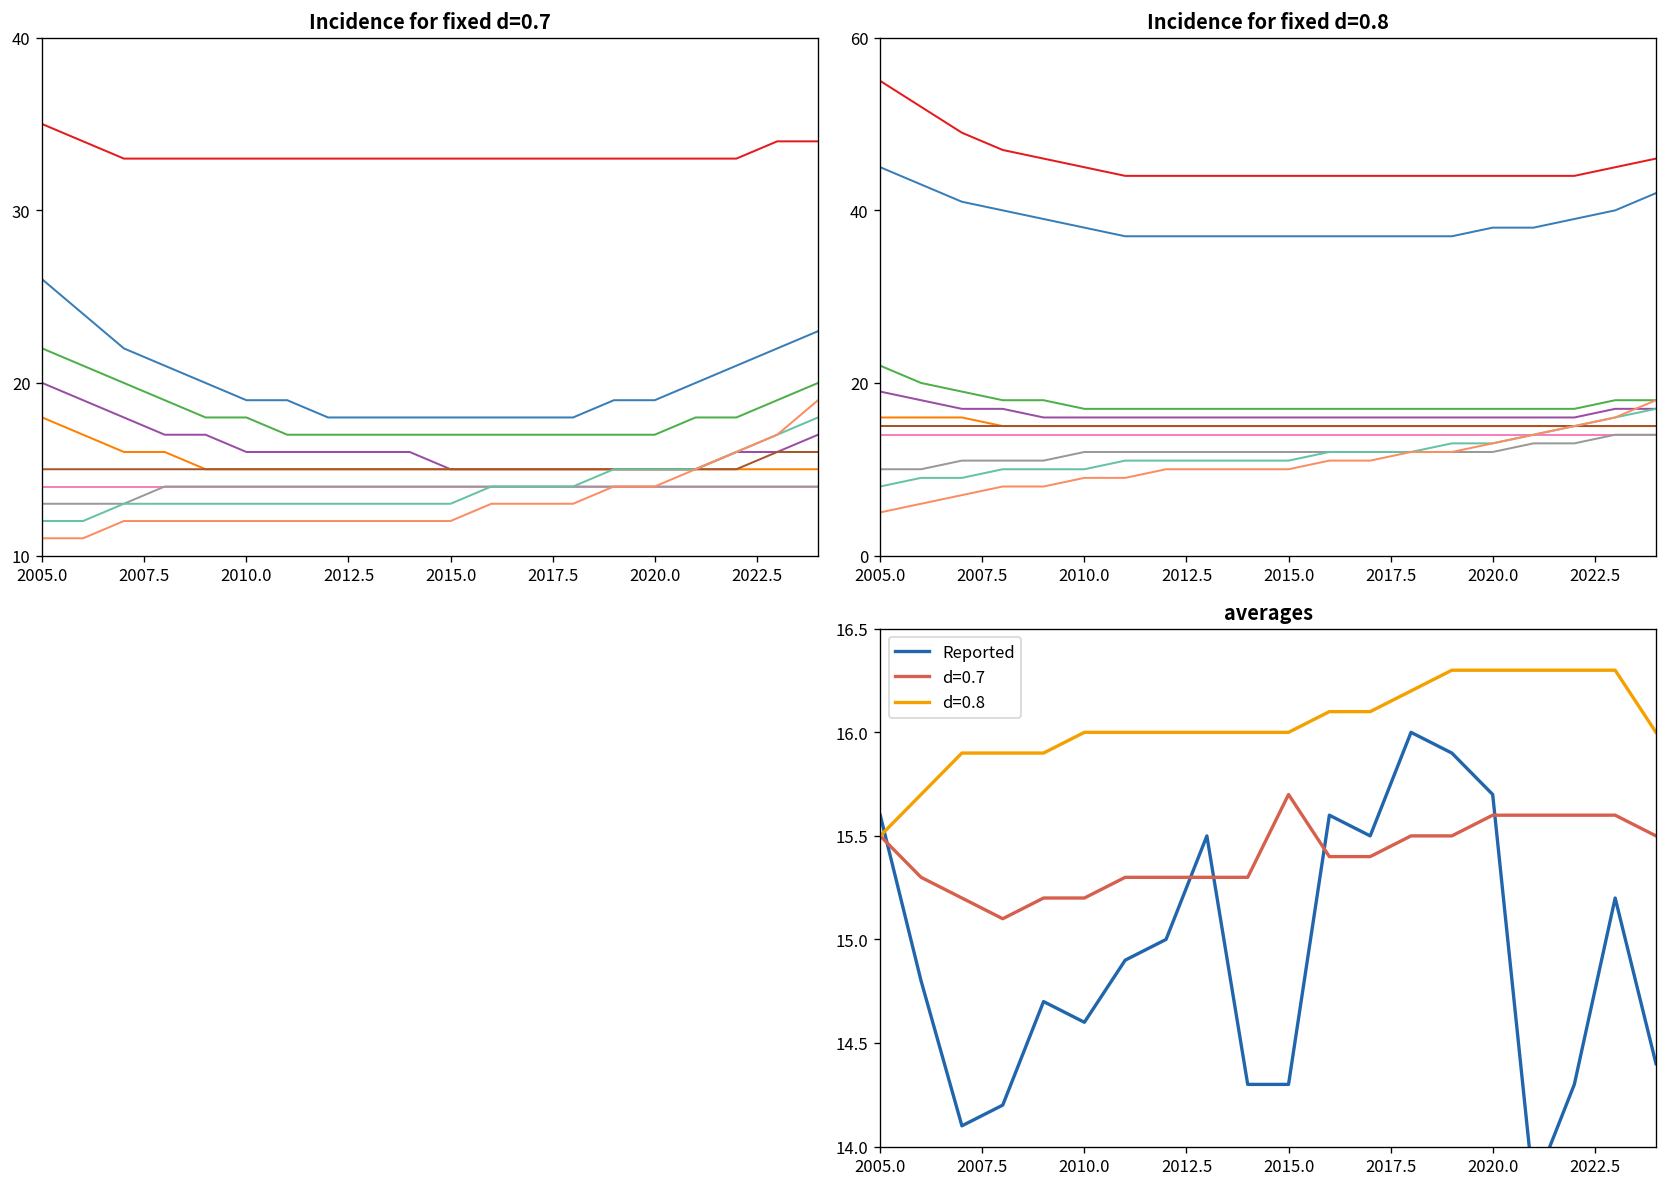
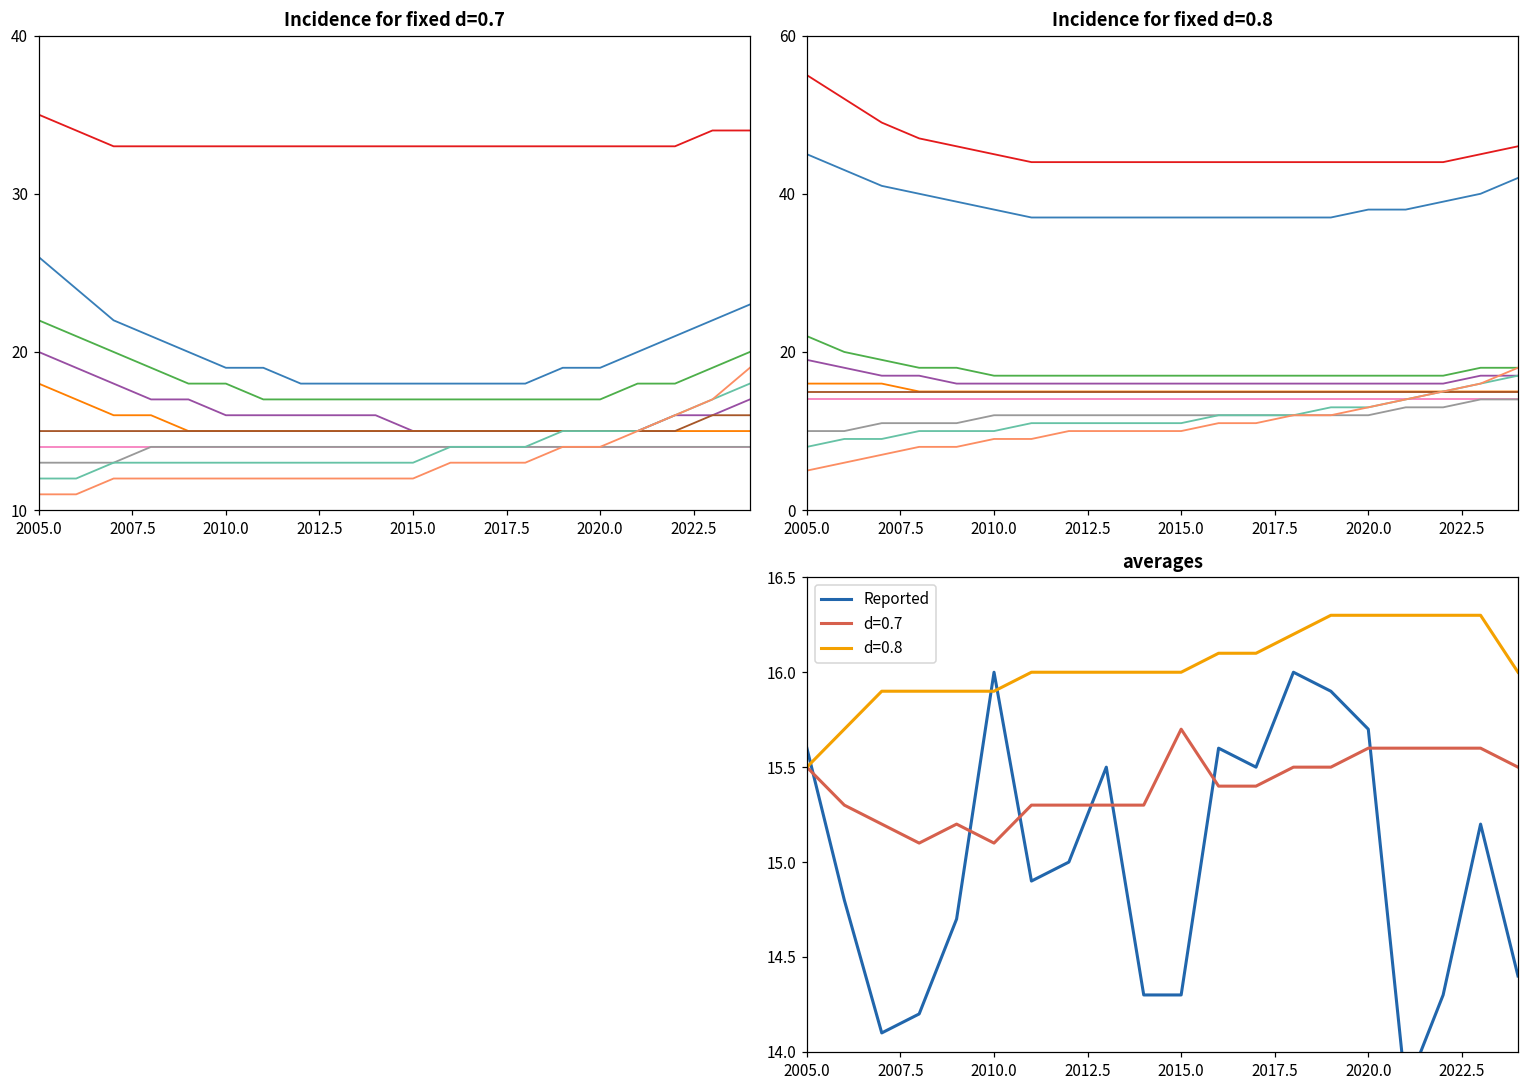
  {
    "averages": {
      "Reported": {
        "2005.0": 15.6,
-       "2010.0": 14.6,
+       "2010.0": 16.0,
        "2015.0": 14.3,
        "2020.0": 15.7
      },
      "d=0.7": {
-       "2010.0": 15.2,
+       "2010.0": 15.1,
        "2015.0": 15.7,
        "2020.0": 15.6
      },
      "d=0.8": {
-       "2010.0": 16.0,
+       "2010.0": 15.9,
        "2015.0": 16.0,
        "2020.0": 16.3
      }
    }
  }
